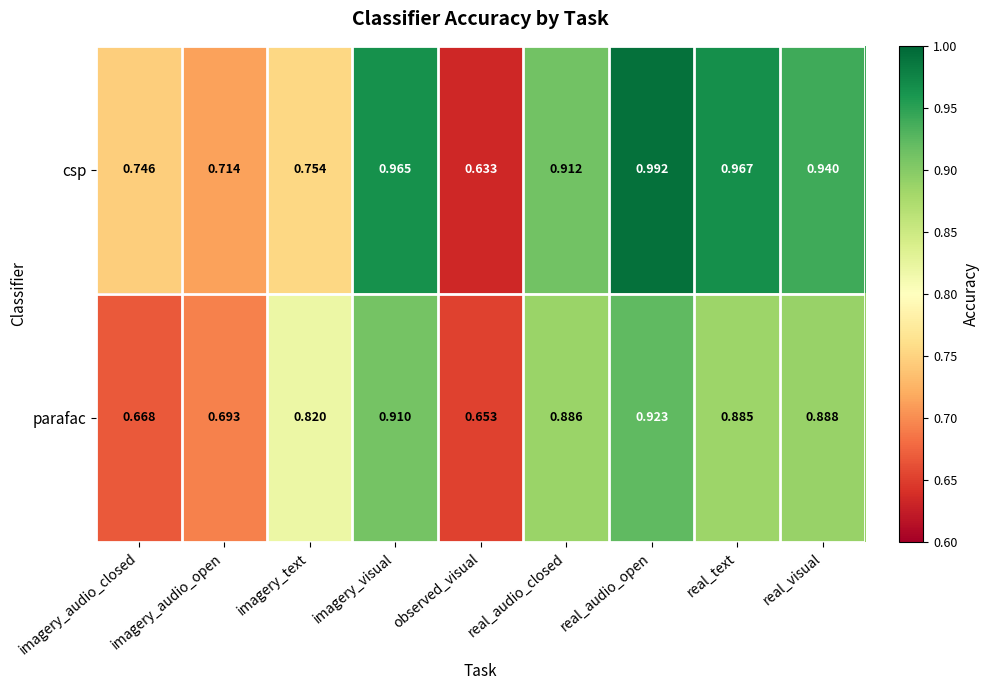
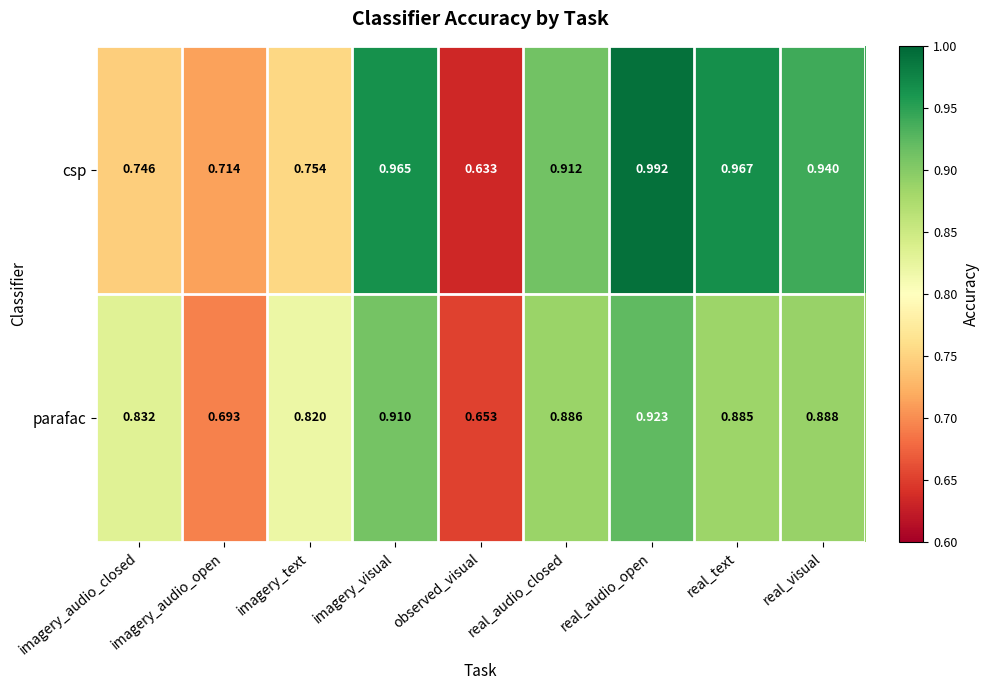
  {
    "csp": {
      "imagery_audio_closed": 0.746,
      "imagery_audio_open": 0.714,
      "imagery_text": 0.754,
      "imagery_visual": 0.965,
      "observed_visual": 0.633,
      "real_audio_closed": 0.912,
      "real_audio_open": 0.992,
      "real_text": 0.967,
      "real_visual": 0.940
    },
    "parafac": {
-     "imagery_audio_closed": 0.668,
+     "imagery_audio_closed": 0.832,
      "imagery_audio_open": 0.693,
      "imagery_text": 0.820,
      "imagery_visual": 0.910,
      "observed_visual": 0.653,
      "real_audio_closed": 0.886,
      "real_audio_open": 0.923,
      "real_text": 0.885,
      "real_visual": 0.888
    }
  }
